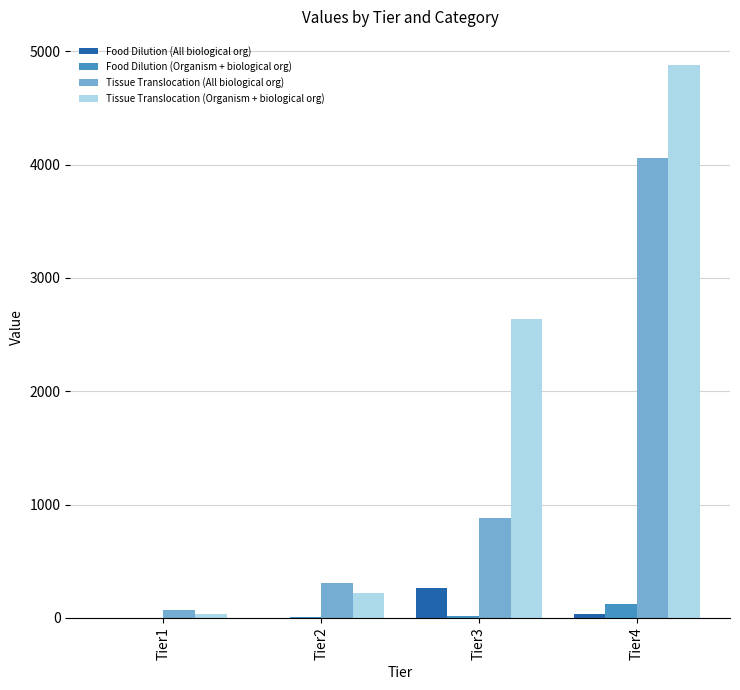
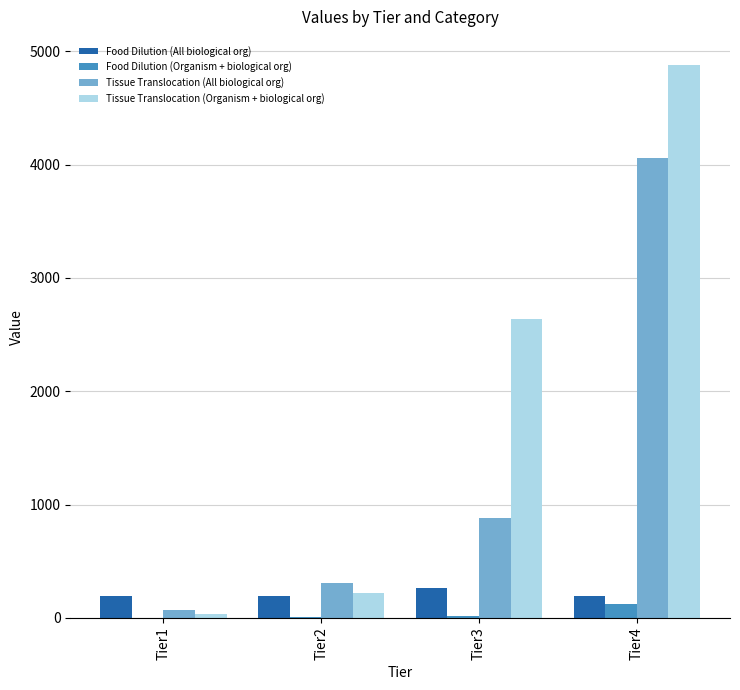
  {
    "Food Dilution (All biological org)": {
-     "Tier1": 0,
-     "Tier2": 0,
+     "Tier1": 200,
+     "Tier2": 200,
      "Tier3": 270,
-     "Tier4": 30
+     "Tier4": 200
    },
    "Tissue Translocation (Organism + biological org)": {
      "Tier1": 40,
      "Tier2": 220,
      "Tier3": 2640,
      "Tier4": 4880
    }
  }
